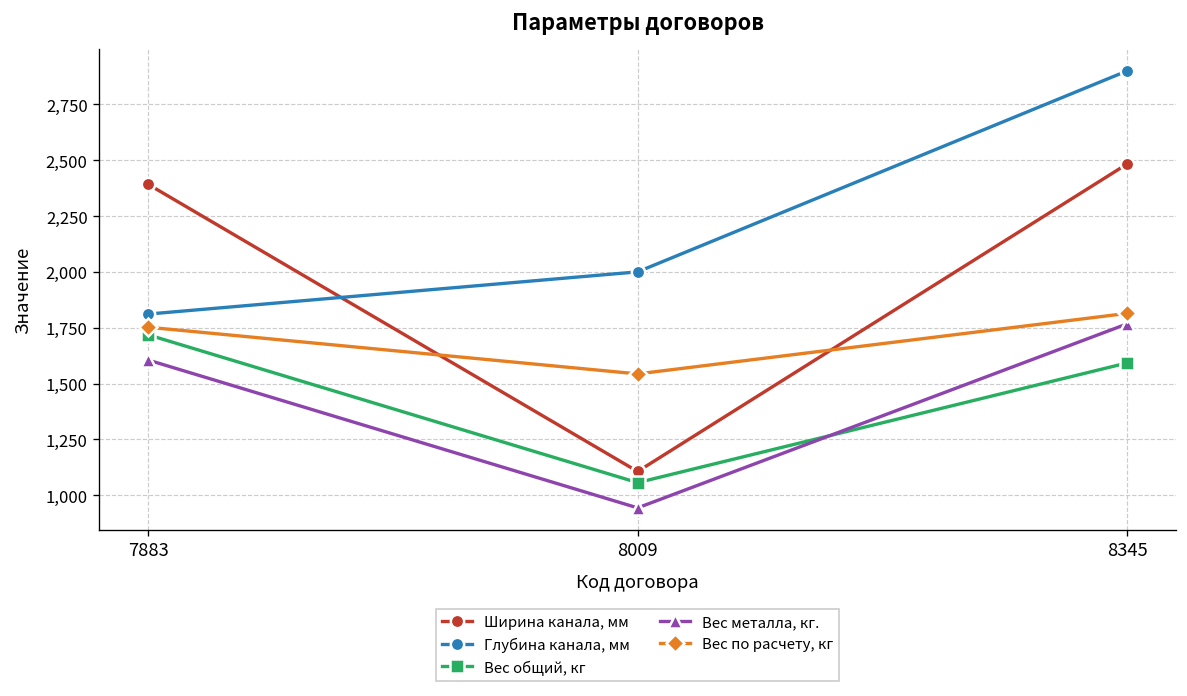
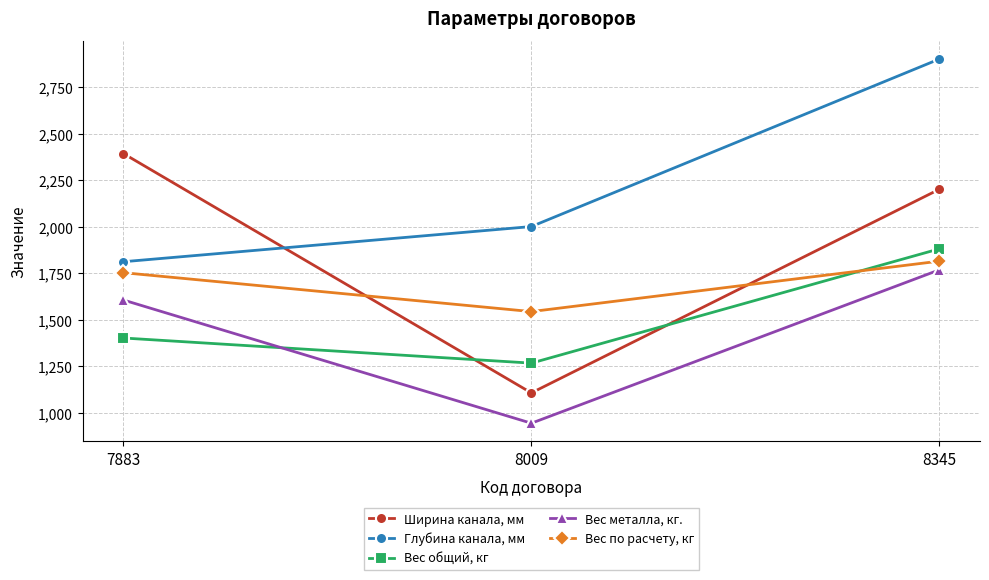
  {
    "Ширина канала, мм": {
      "7883": "2,390",
      "8009": "1,110",
-     "8345": "2,480"
+     "8345": "2,200"
    },
    "Глубина канала, мм": {
      "7883": "1,810",
      "8009": "2,000",
      "8345": "2,900"
    },
    "Вес общий, кг": {
-     "7883": "1,720",
-     "8009": "1,060",
-     "8345": "1,590"
+     "7883": "1,400",
+     "8009": "1,270",
+     "8345": "1,880"
    },
    "Вес металла, кг.": {
      "7883": "1,610",
      "8009": "940",
      "8345": "1,770"
    },
    "Вес по расчету, кг": {
      "7883": "1,750",
      "8009": "1,540",
      "8345": "1,810"
    }
  }
